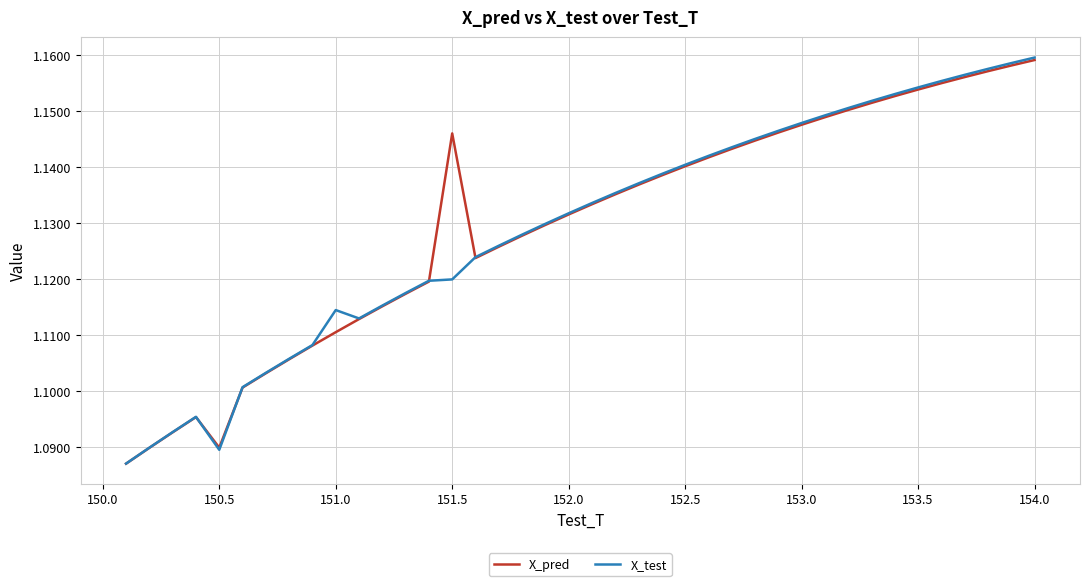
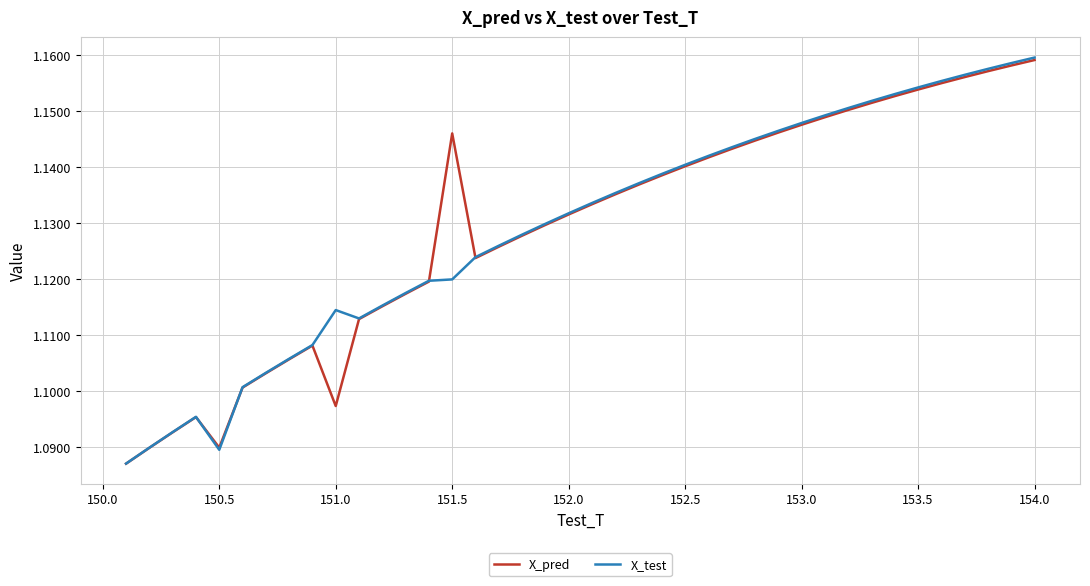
  {
    "X_pred": {
-     "151.0": 1.111,
+     "151.0": 1.097,
      "151.5": 1.146
    },
    "X_test": {
      "151.0": 1.115,
      "151.5": 1.120
    }
  }
